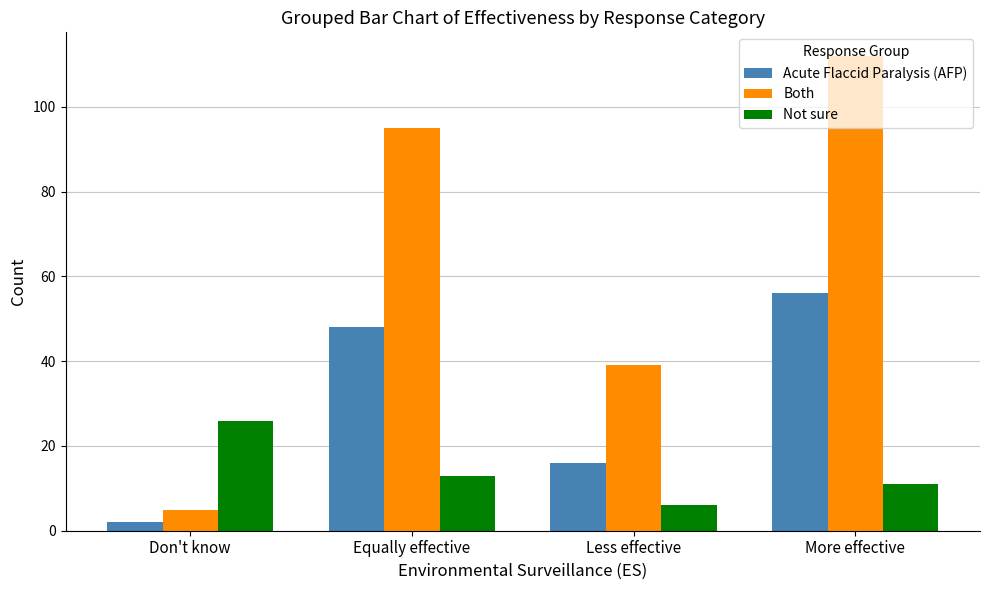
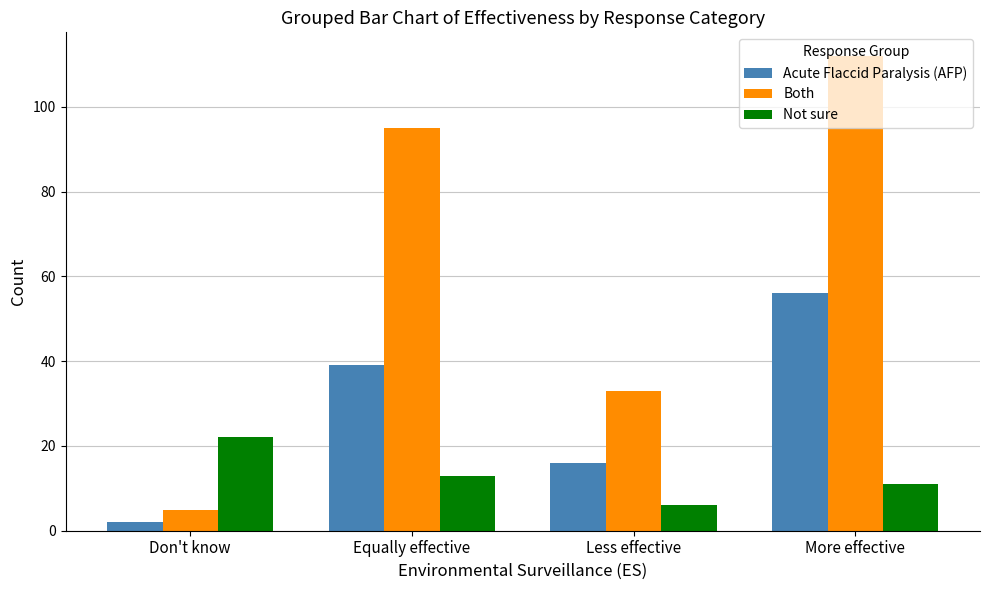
  {
    "Acute Flaccid Paralysis (AFP)": {
      "Don't know": 2,
-     "Equally effective": 48,
+     "Equally effective": 39,
      "Less effective": 16,
      "More effective": 56
    },
    "Both": {
      "Don't know": 5,
      "Equally effective": 95,
-     "Less effective": 39
+     "Less effective": 33
    },
    "Not sure": {
-     "Don't know": 26,
+     "Don't know": 22,
      "Equally effective": 13,
      "Less effective": 6,
      "More effective": 11
    }
  }
